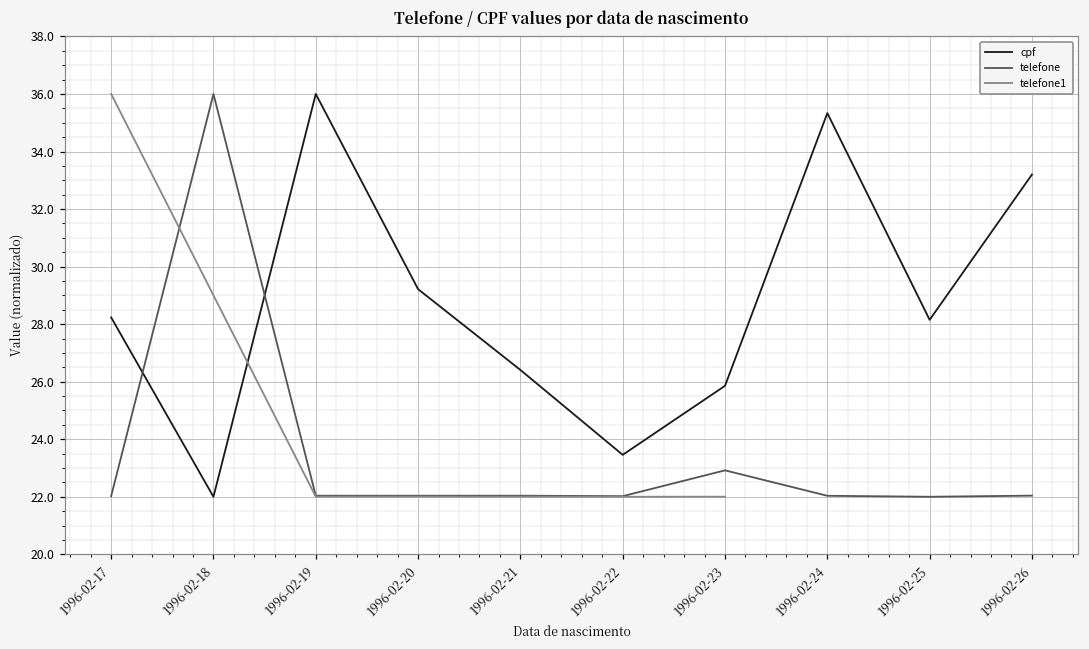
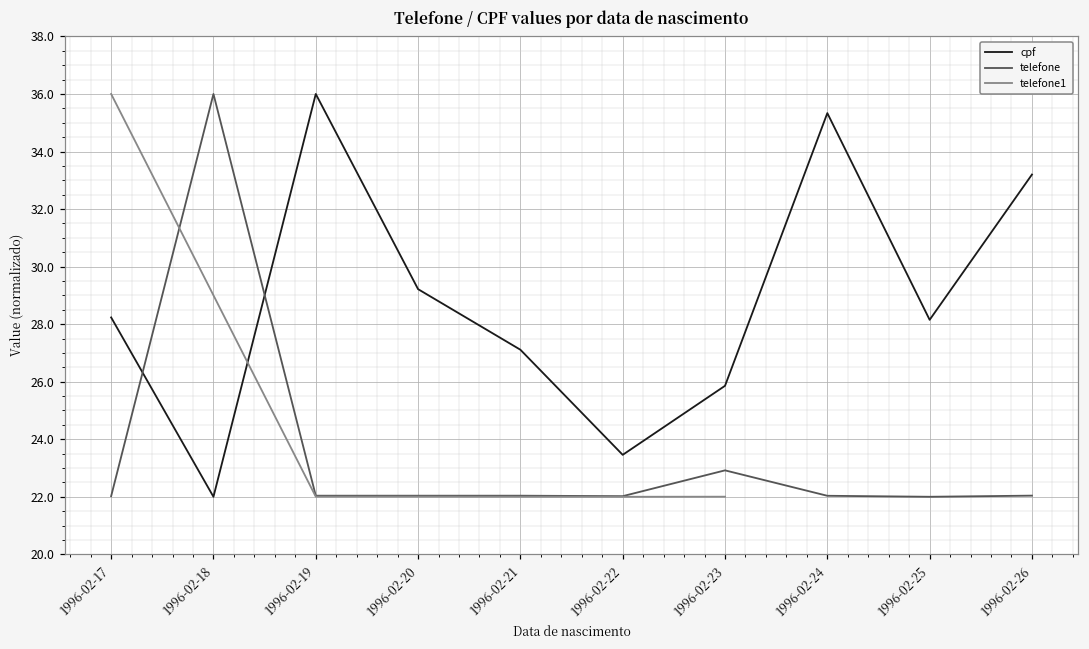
  {
    "cpf": {
      "1996-02-17": 28.2,
      "1996-02-18": 22.0,
      "1996-02-19": 36.0,
      "1996-02-20": 29.2,
-     "1996-02-21": 26.4,
+     "1996-02-21": 27.1,
      "1996-02-22": 23.5,
      "1996-02-23": 25.9,
      "1996-02-24": 35.3,
      "1996-02-25": 28.2,
      "1996-02-26": 33.2
    },
    "telefone": {
      "1996-02-17": 22.0,
      "1996-02-18": 36.0,
      "1996-02-21": 22.0,
      "1996-02-23": 22.9,
      "1996-02-24": 22.0,
      "1996-02-25": 22.0,
      "1996-02-26": 22.0
    },
    "telefone1": {
      "1996-02-17": 36.0,
      "1996-02-23": 22.0
    }
  }
